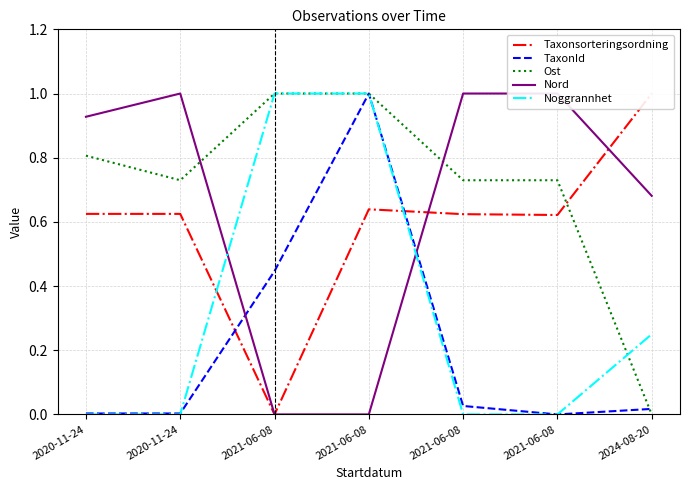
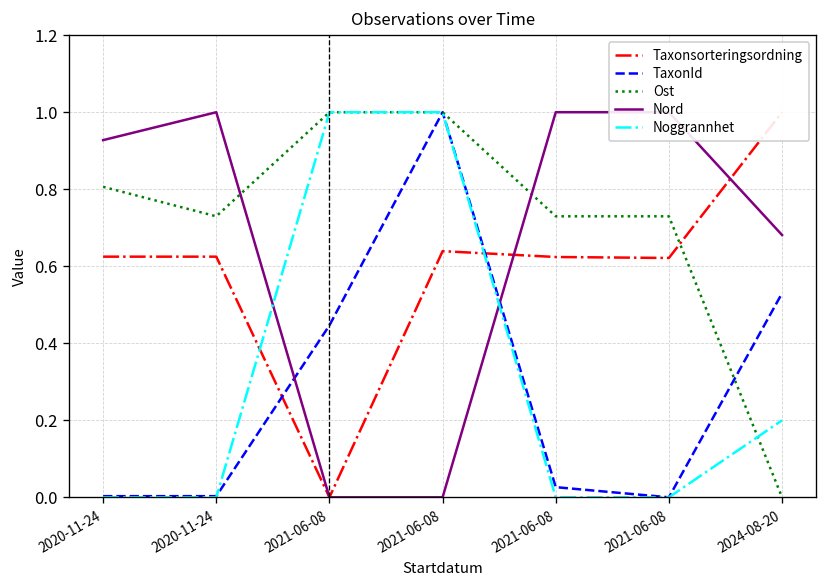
  {
    "TaxonId": {
-     "2024-08-20": 0.02
+     "2024-08-20": 0.53
    },
    "Ost": {
      "2024-08-20": 0.00
    },
    "Nord": {
      "2024-08-20": 0.68
    },
    "Noggrannhet": {
-     "2024-08-20": 0.25
+     "2024-08-20": 0.20
    }
  }
